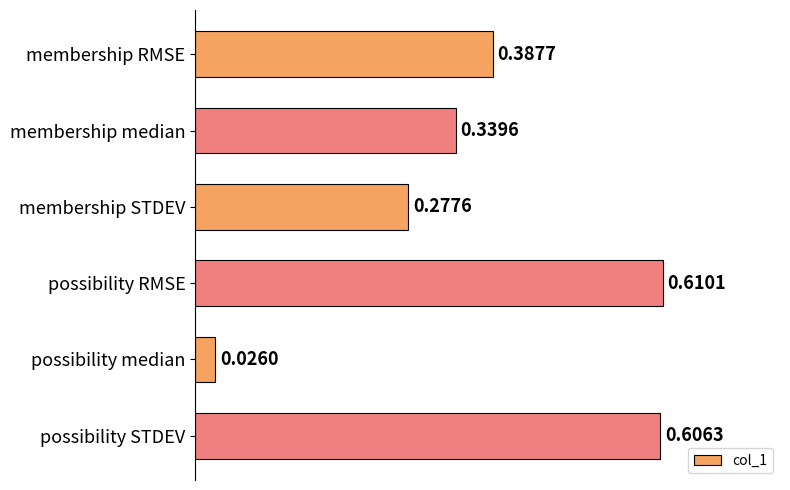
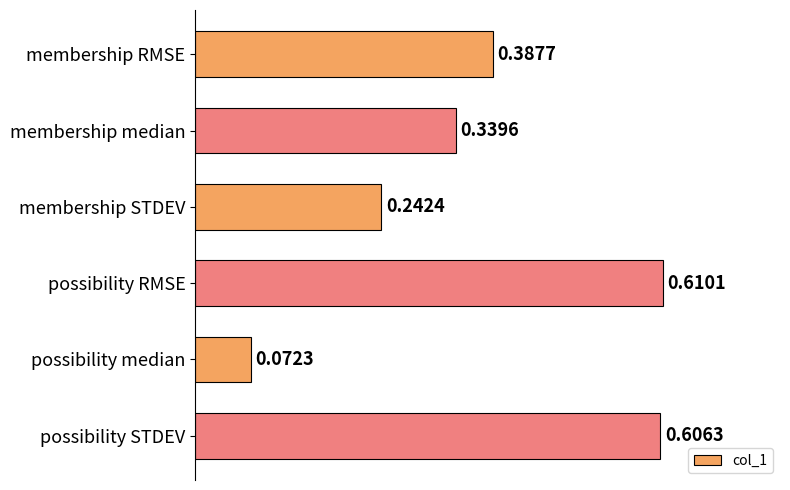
  {
    "membership RMSE": 0.3877,
    "membership median": 0.3396,
-   "membership STDEV": 0.2776,
+   "membership STDEV": 0.2424,
    "possibility RMSE": 0.6101,
-   "possibility median": 0.0260,
+   "possibility median": 0.0723,
    "possibility STDEV": 0.6063
  }
